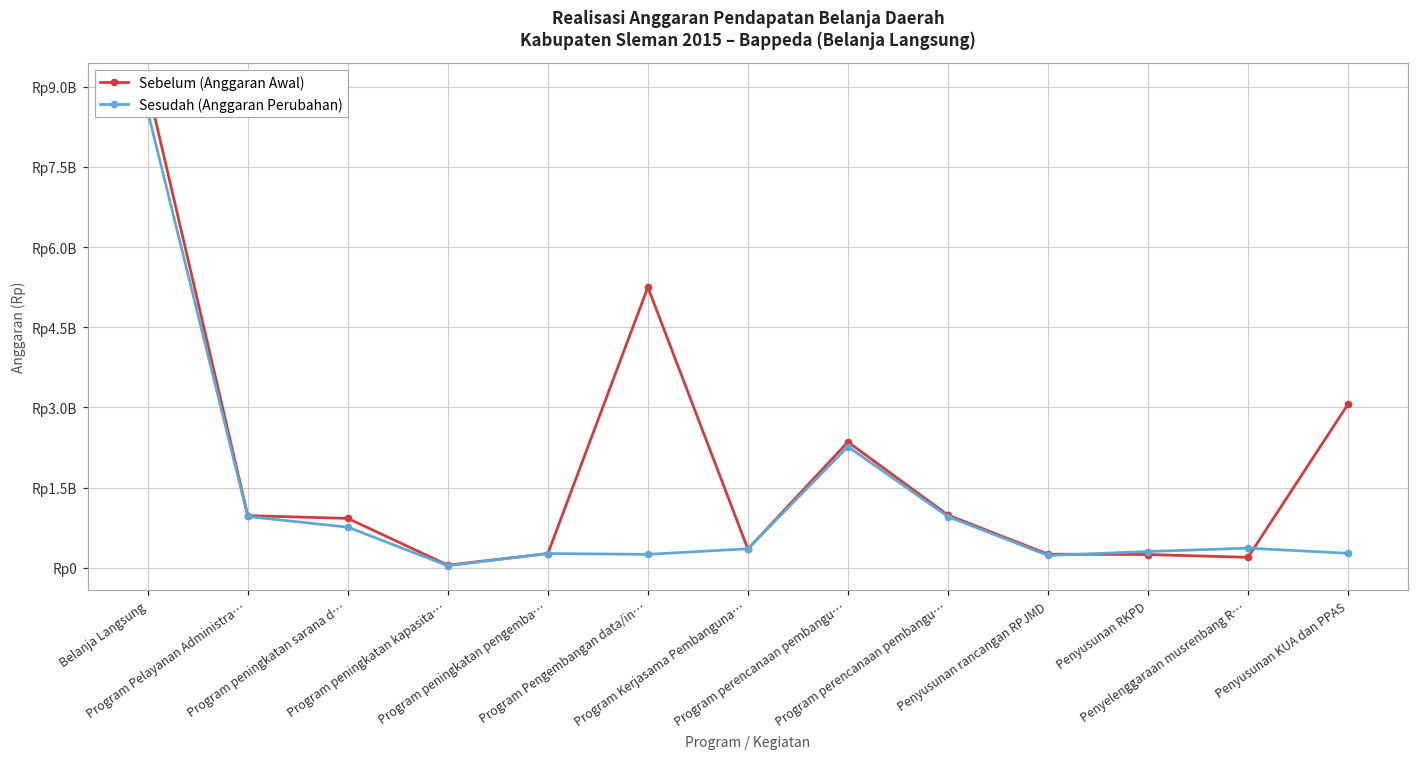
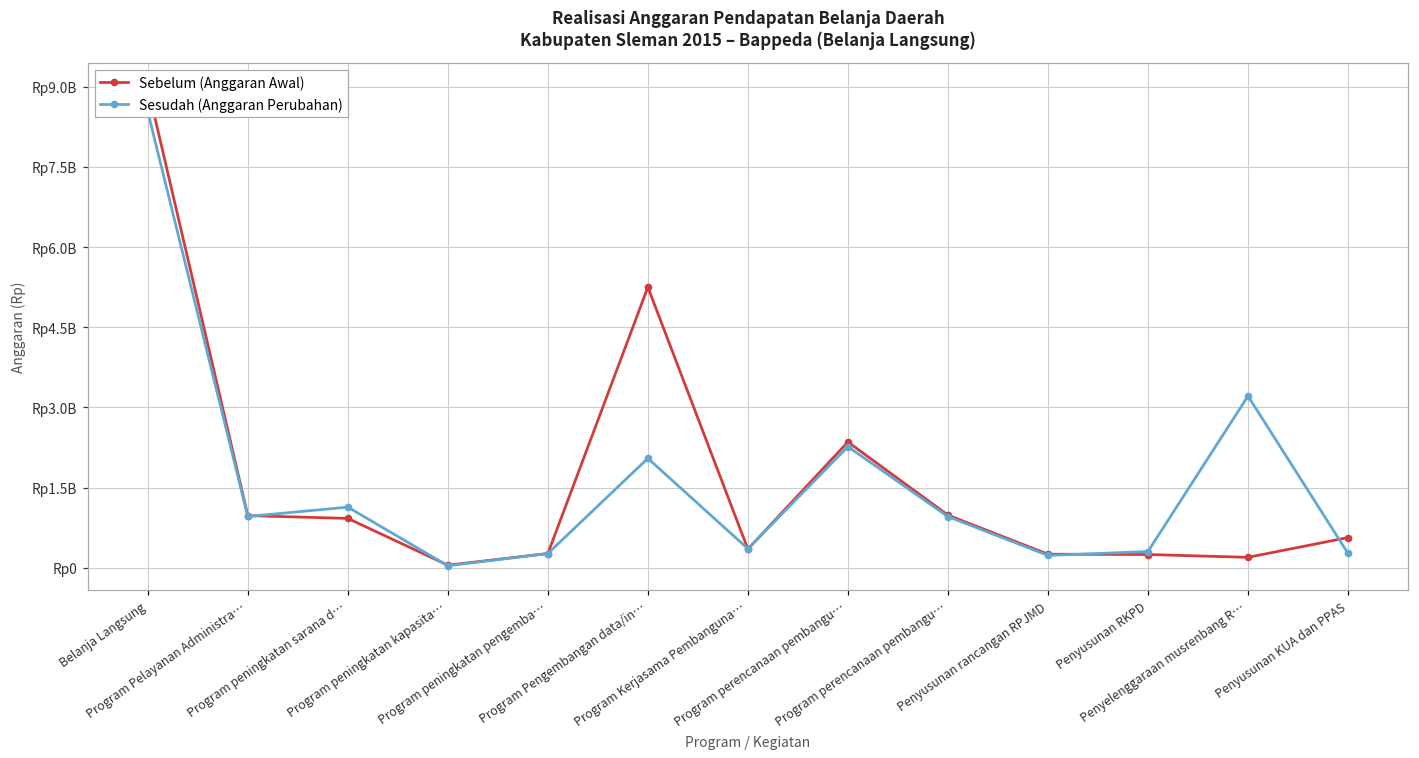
  {
    "Sebelum (Anggaran Awal)": {
      "Program peningkatan sarana d…": "Rp900000000",
      "Program Pengembangan data/in…": "Rp5200000000",
      "Penyusunan RKPD": "Rp200000000",
      "Penyelenggaraan musrenbang R…": "Rp200000000",
-     "Penyusunan KUA dan PPAS": "Rp3100000000"
+     "Penyusunan KUA dan PPAS": "Rp600000000"
    },
    "Sesudah (Anggaran Perubahan)": {
-     "Program peningkatan sarana d…": "Rp800000000",
-     "Program Pengembangan data/in…": "Rp300000000",
+     "Program peningkatan sarana d…": "Rp1100000000",
+     "Program Pengembangan data/in…": "Rp2000000000",
      "Penyusunan RKPD": "Rp300000000",
-     "Penyelenggaraan musrenbang R…": "Rp400000000",
+     "Penyelenggaraan musrenbang R…": "Rp3200000000",
      "Penyusunan KUA dan PPAS": "Rp300000000"
    }
  }
